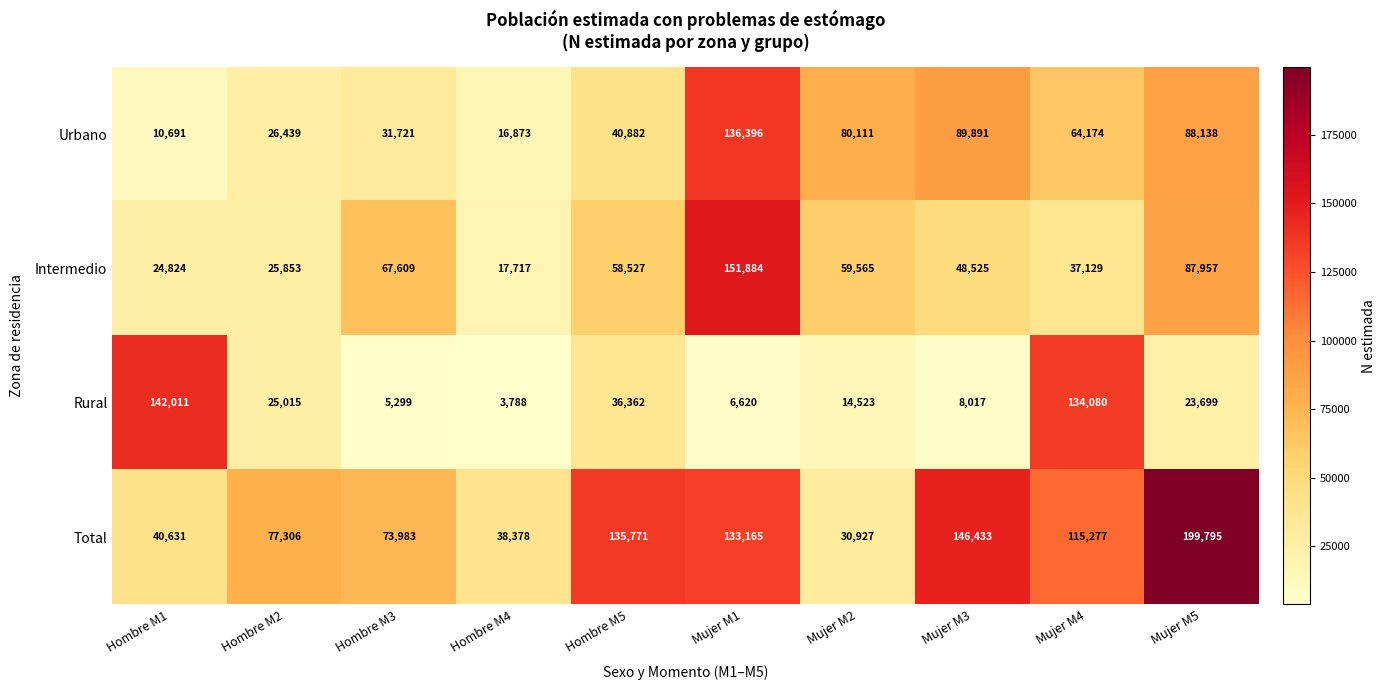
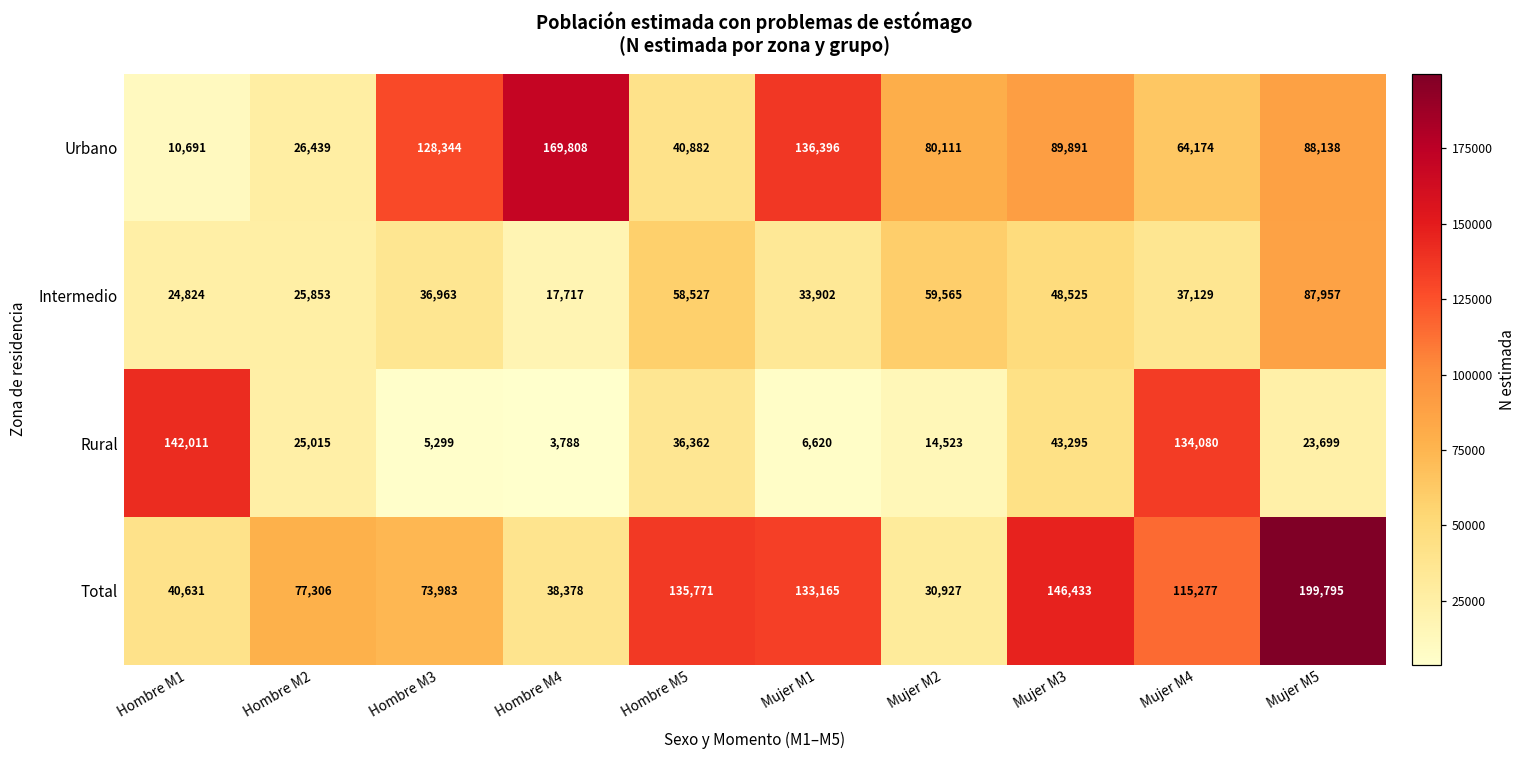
  {
    "Urbano": {
      "Hombre M1": "10,691",
      "Hombre M2": "26,439",
-     "Hombre M3": "31,721",
-     "Hombre M4": "16,873",
+     "Hombre M3": "128,344",
+     "Hombre M4": "169,808",
      "Hombre M5": "40,882",
      "Mujer M1": "136,396",
      "Mujer M2": "80,111",
      "Mujer M3": "89,891",
      "Mujer M4": "64,174",
      "Mujer M5": "88,138"
    },
    "Intermedio": {
      "Hombre M1": "24,824",
      "Hombre M2": "25,853",
-     "Hombre M3": "67,609",
+     "Hombre M3": "36,963",
      "Hombre M4": "17,717",
      "Hombre M5": "58,527",
-     "Mujer M1": "151,884",
+     "Mujer M1": "33,902",
      "Mujer M2": "59,565",
      "Mujer M3": "48,525",
      "Mujer M4": "37,129",
      "Mujer M5": "87,957"
    },
    "Rural": {
      "Hombre M1": "142,011",
      "Hombre M2": "25,015",
      "Hombre M3": "5,299",
      "Hombre M4": "3,788",
      "Hombre M5": "36,362",
      "Mujer M1": "6,620",
      "Mujer M2": "14,523",
-     "Mujer M3": "8,017",
+     "Mujer M3": "43,295",
      "Mujer M4": "134,080",
      "Mujer M5": "23,699"
    },
    "Total": {
      "Hombre M1": "40,631",
      "Hombre M2": "77,306",
      "Hombre M3": "73,983",
      "Hombre M4": "38,378",
      "Hombre M5": "135,771",
      "Mujer M1": "133,165",
      "Mujer M2": "30,927",
      "Mujer M3": "146,433",
      "Mujer M4": "115,277",
      "Mujer M5": "199,795"
    }
  }
